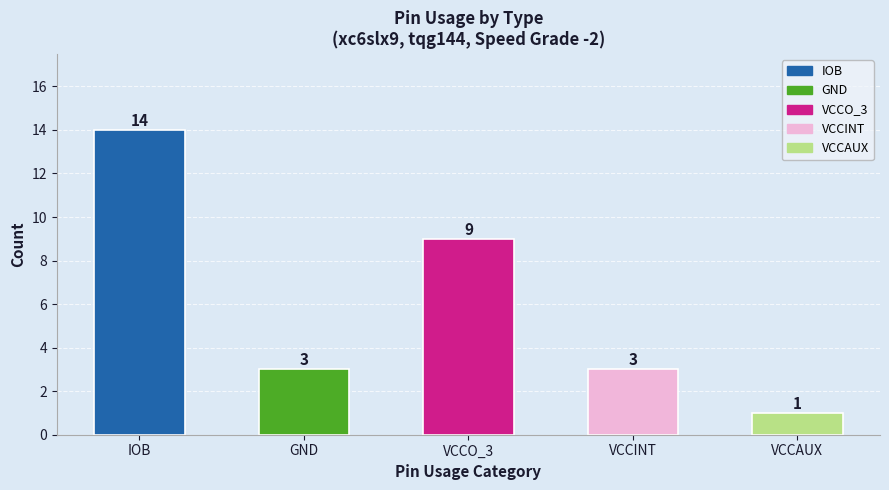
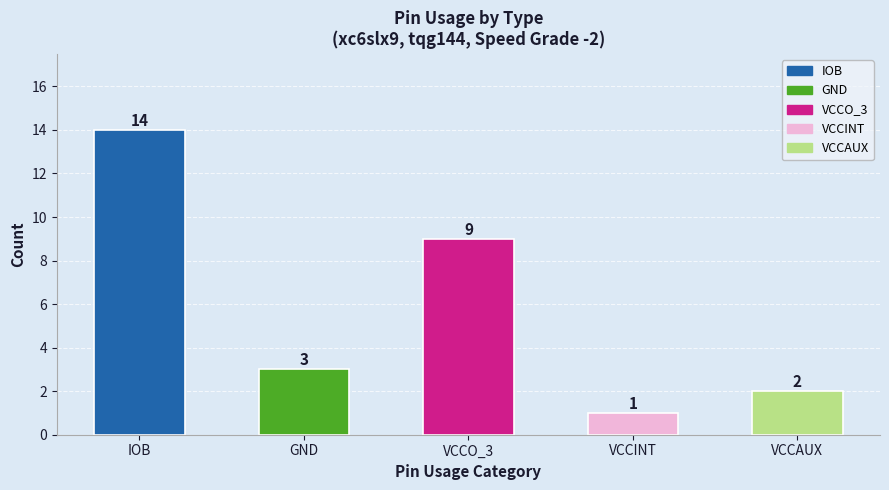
  {
    "IOB": 14,
    "GND": 3,
    "VCCO_3": 9,
-   "VCCINT": 3,
-   "VCCAUX": 1
+   "VCCINT": 1,
+   "VCCAUX": 2
  }
